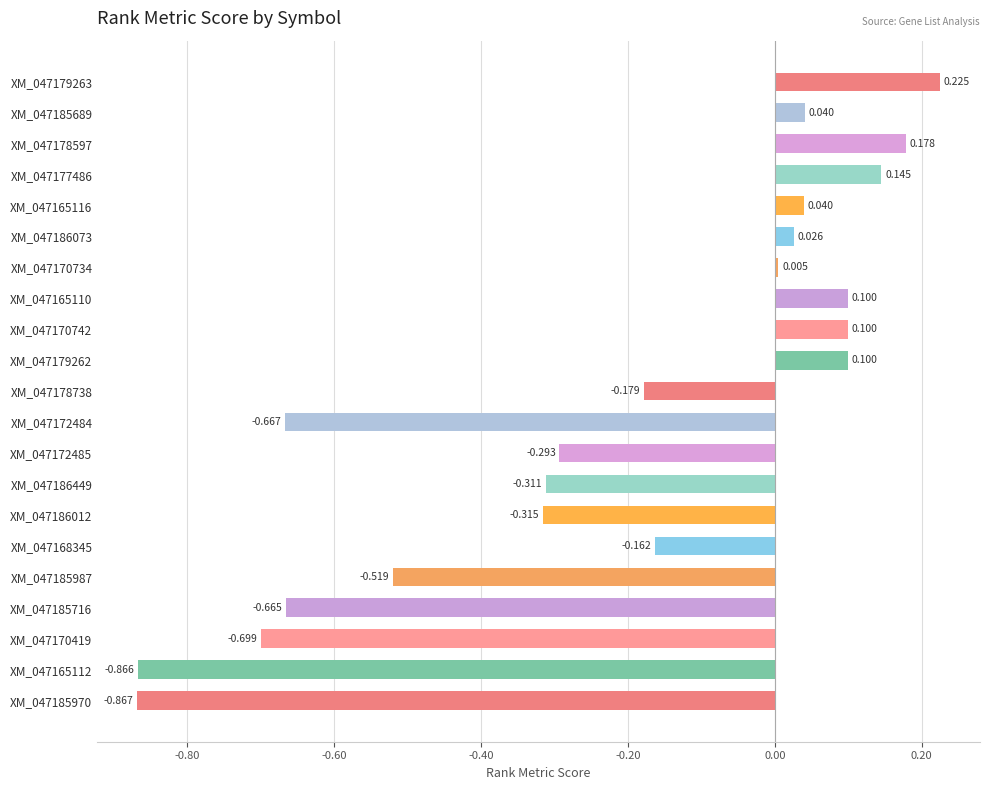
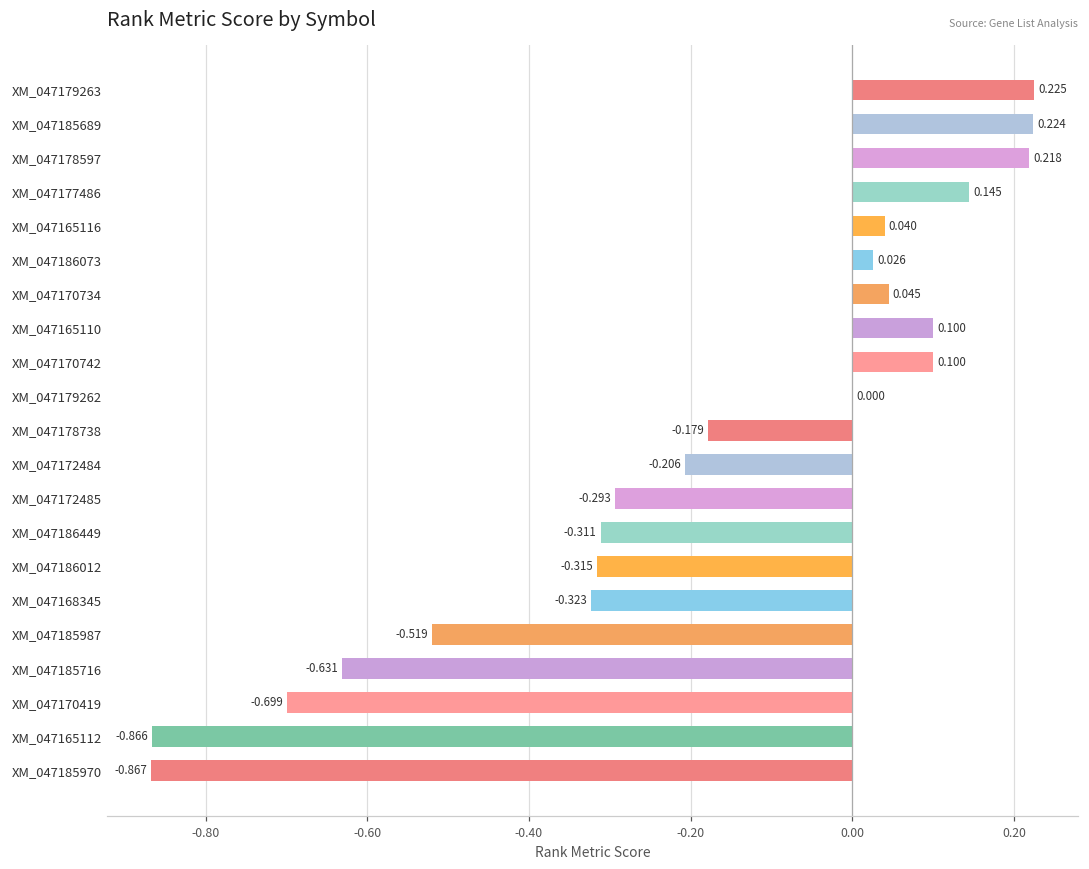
  {
    "XM_047179263": 0.225,
-   "XM_047185689": 0.040,
-   "XM_047178597": 0.178,
+   "XM_047185689": 0.224,
+   "XM_047178597": 0.218,
    "XM_047177486": 0.145,
    "XM_047165116": 0.040,
    "XM_047186073": 0.026,
-   "XM_047170734": 0.005,
+   "XM_047170734": 0.045,
    "XM_047165110": 0.100,
    "XM_047170742": 0.100,
-   "XM_047179262": 0.100,
+   "XM_047179262": 0.000,
    "XM_047178738": -0.179,
-   "XM_047172484": -0.667,
+   "XM_047172484": -0.206,
    "XM_047172485": -0.293,
    "XM_047186449": -0.311,
    "XM_047186012": -0.315,
-   "XM_047168345": -0.162,
+   "XM_047168345": -0.323,
    "XM_047185987": -0.519,
-   "XM_047185716": -0.665,
+   "XM_047185716": -0.631,
    "XM_047170419": -0.699,
    "XM_047165112": -0.866,
    "XM_047185970": -0.867
  }
